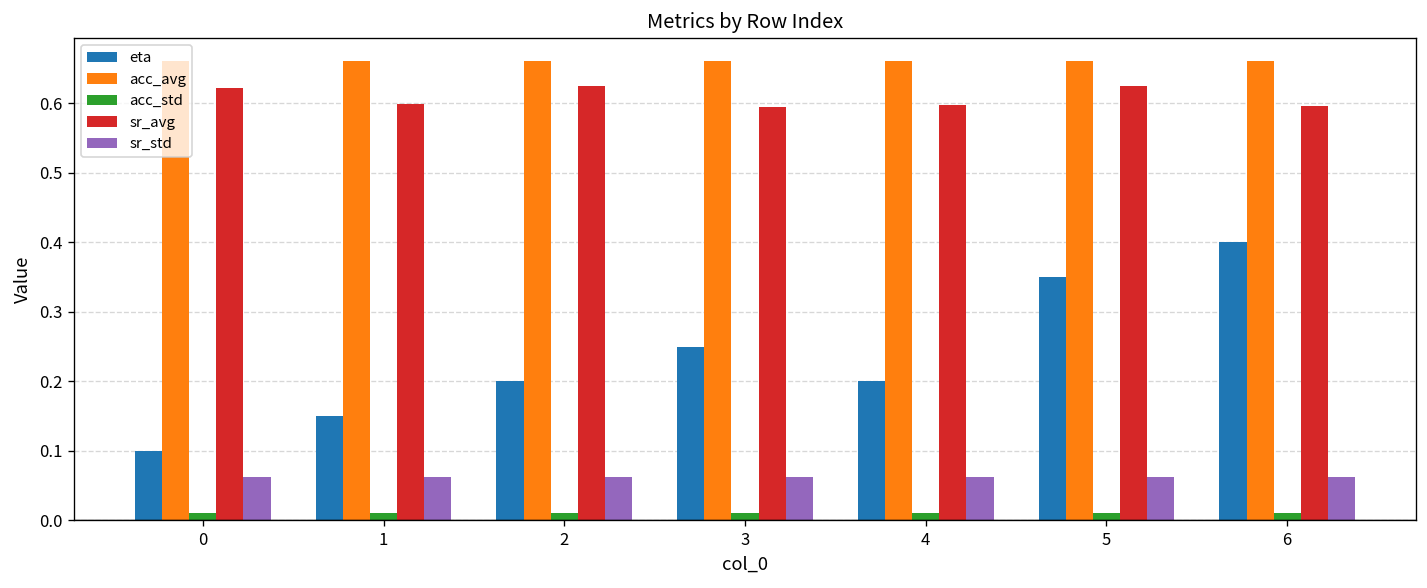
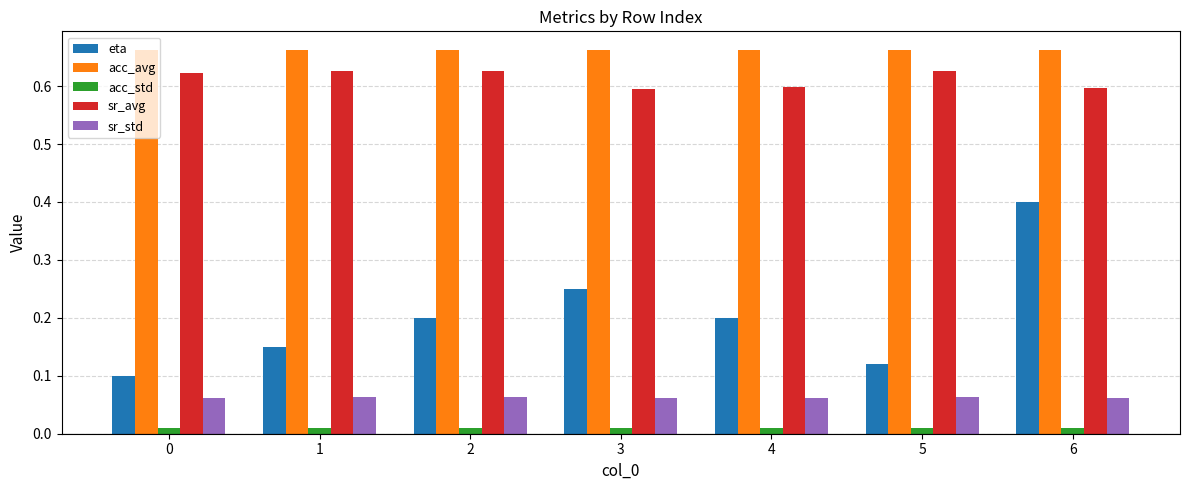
  {
    "eta": {
      "0": 0.10,
      "1": 0.15,
      "2": 0.20,
      "3": 0.25,
      "4": 0.20,
-     "5": 0.35,
+     "5": 0.12,
      "6": 0.40
    },
    "acc_avg": {
      "1": 0.66,
      "2": 0.66,
      "3": 0.66,
      "4": 0.66,
      "5": 0.66,
      "6": 0.66
    },
    "acc_std": {
      "0": 0.01,
      "1": 0.01,
      "2": 0.01,
      "3": 0.01,
      "4": 0.01,
      "5": 0.01,
      "6": 0.01
    },
    "sr_avg": {
      "0": 0.62,
-     "1": 0.60,
+     "1": 0.63,
      "2": 0.63,
      "3": 0.60,
      "4": 0.60,
      "5": 0.63,
      "6": 0.60
    },
    "sr_std": {
      "0": 0.06,
      "1": 0.06,
      "2": 0.06,
      "3": 0.06,
      "4": 0.06,
      "5": 0.06,
      "6": 0.06
    }
  }
